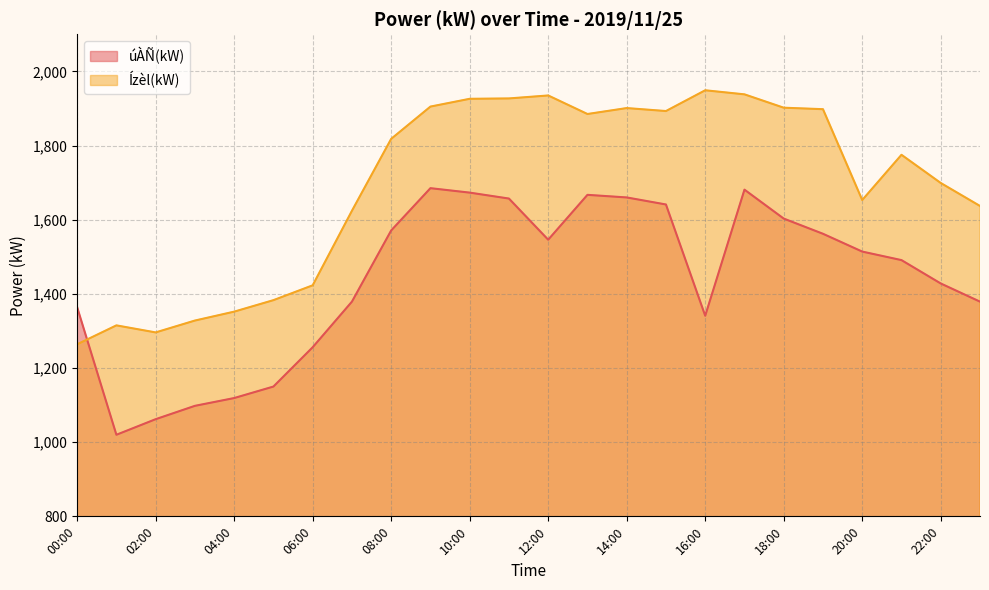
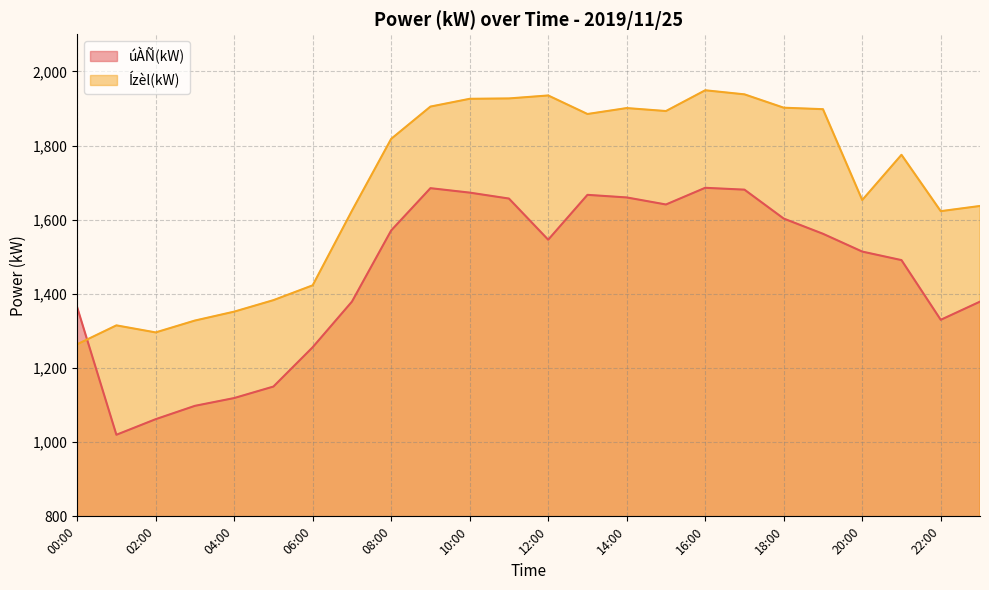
  {
    "úÀÑ(kW)": {
      "00:00": "1,360",
      "02:00": "1,060",
      "04:00": "1,120",
      "06:00": "1,260",
      "08:00": "1,570",
      "10:00": "1,670",
      "12:00": "1,550",
      "14:00": "1,660",
-     "16:00": "1,340",
+     "16:00": "1,690",
      "18:00": "1,600",
      "20:00": "1,510",
-     "22:00": "1,430"
+     "22:00": "1,330"
    },
    "Ízèl(kW)": {
      "00:00": "1,260",
      "02:00": "1,300",
      "04:00": "1,350",
      "06:00": "1,420",
      "08:00": "1,820",
      "10:00": "1,930",
      "12:00": "1,940",
      "14:00": "1,900",
      "16:00": "1,950",
      "18:00": "1,900",
      "20:00": "1,650",
-     "22:00": "1,700"
+     "22:00": "1,620"
    }
  }
